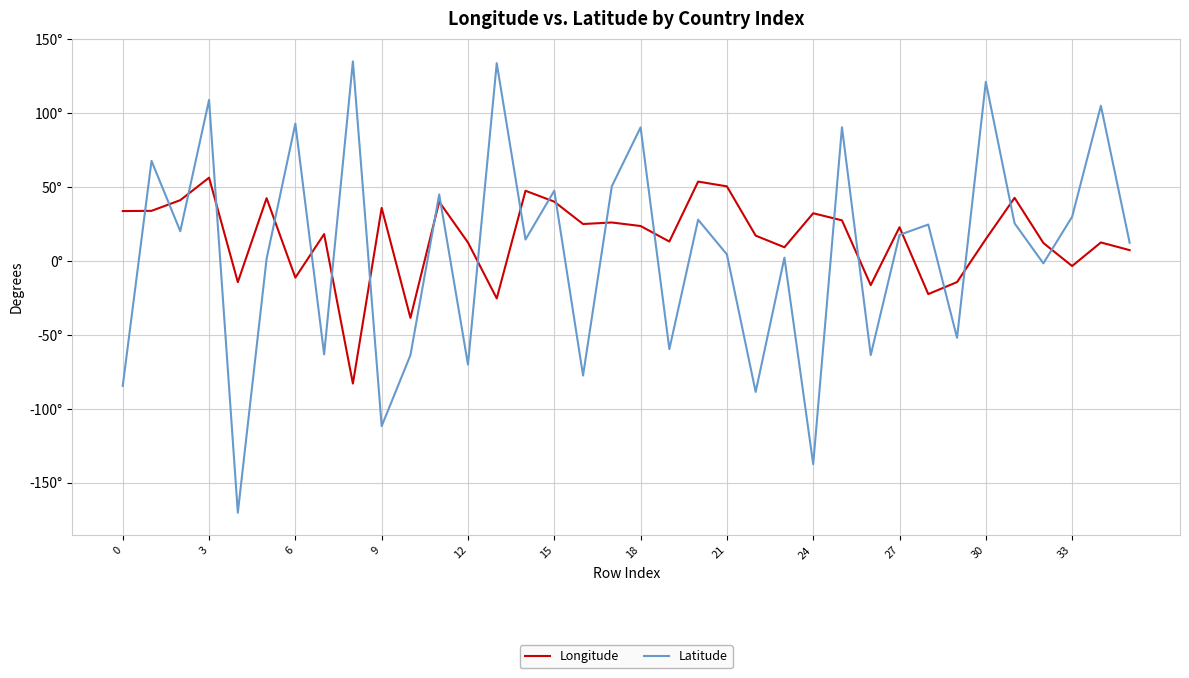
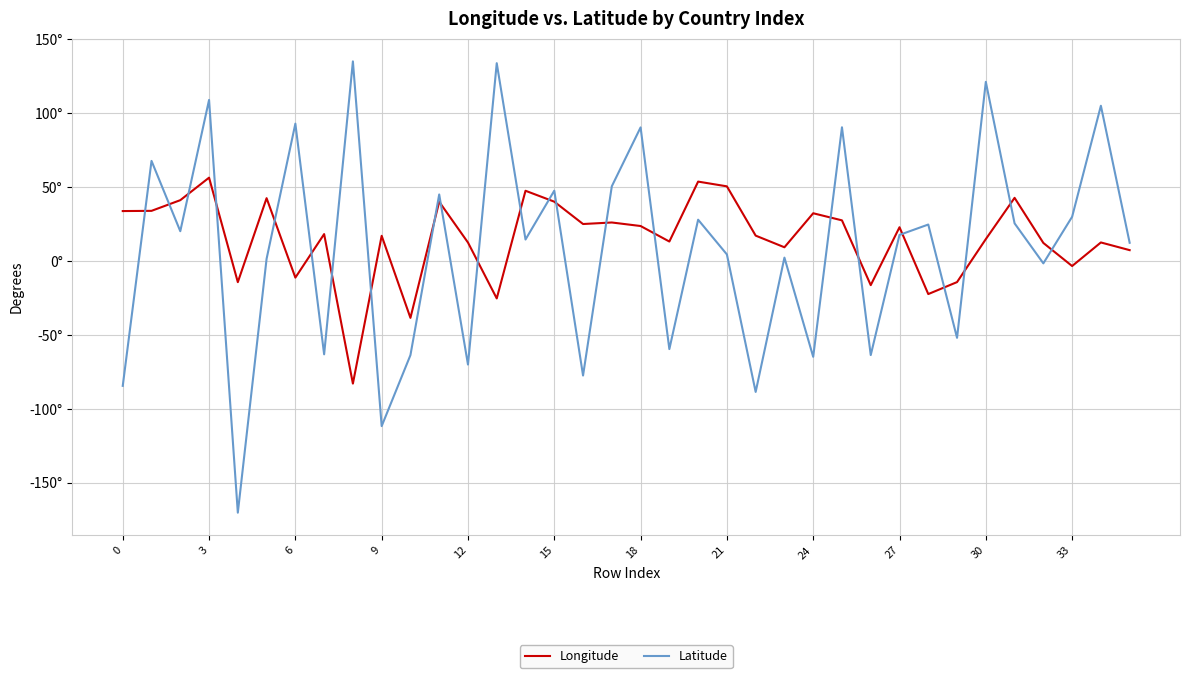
  {
    "Longitude": {
      "0": "34°",
      "3": "56°",
      "6": "-11°",
-     "9": "36°",
+     "9": "17°",
      "12": "13°",
      "15": "40°",
      "18": "24°",
      "21": "51°",
      "24": "32°",
      "27": "23°",
      "30": "15°",
      "33": "-3°"
    },
    "Latitude": {
      "0": "-84°",
      "3": "109°",
      "6": "93°",
      "9": "-112°",
      "12": "-70°",
      "15": "48°",
      "18": "90°",
      "21": "4°",
-     "24": "-137°",
+     "24": "-65°",
      "27": "18°",
      "30": "121°",
      "33": "30°"
    }
  }
